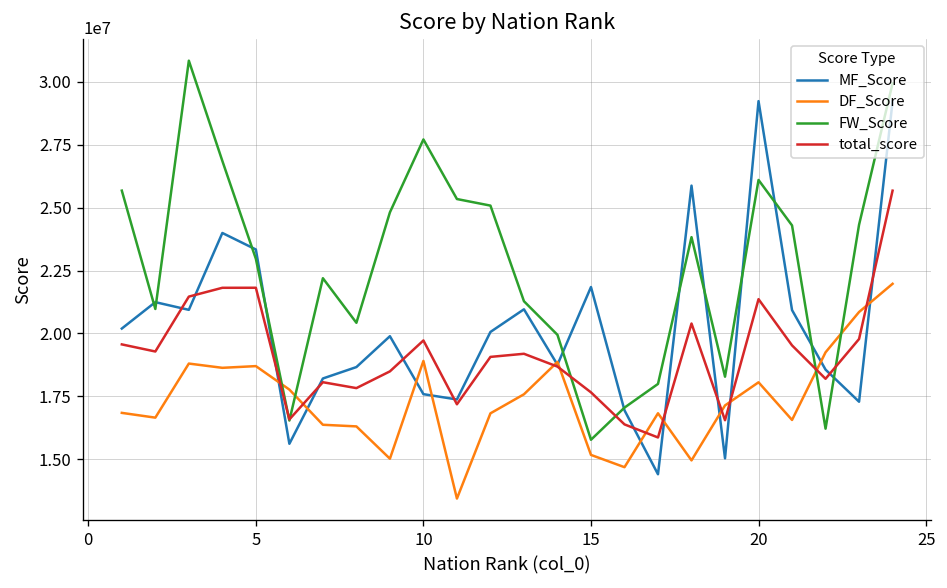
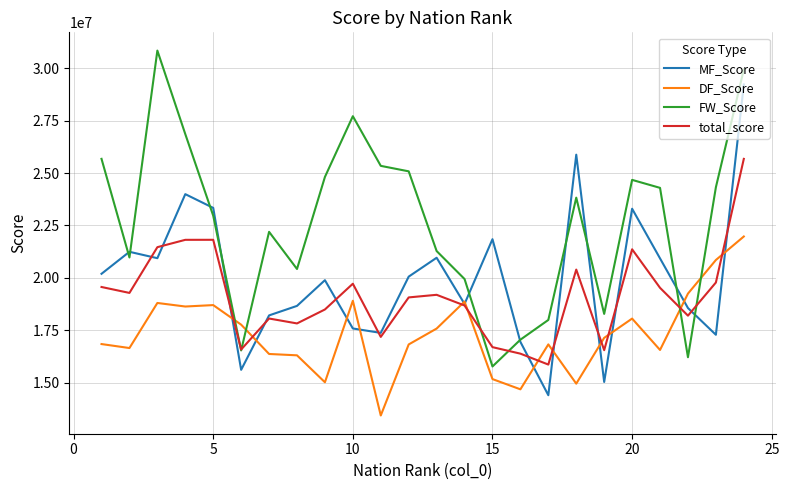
  {
    "MF_Score": {
      "5": 23300000,
      "10": 17600000,
      "15": 21800000,
-     "20": 29200000
+     "20": 23300000
    },
    "DF_Score": {
      "5": 18700000,
      "10": 18900000,
      "15": 15200000,
      "20": 18100000
    },
    "FW_Score": {
      "5": 23000000,
      "10": 27700000,
      "15": 15800000,
-     "20": 26100000
+     "20": 24700000
    },
    "total_score": {
      "5": 21800000,
      "10": 19700000,
-     "15": 17700000,
+     "15": 16700000,
      "20": 21400000
    }
  }
